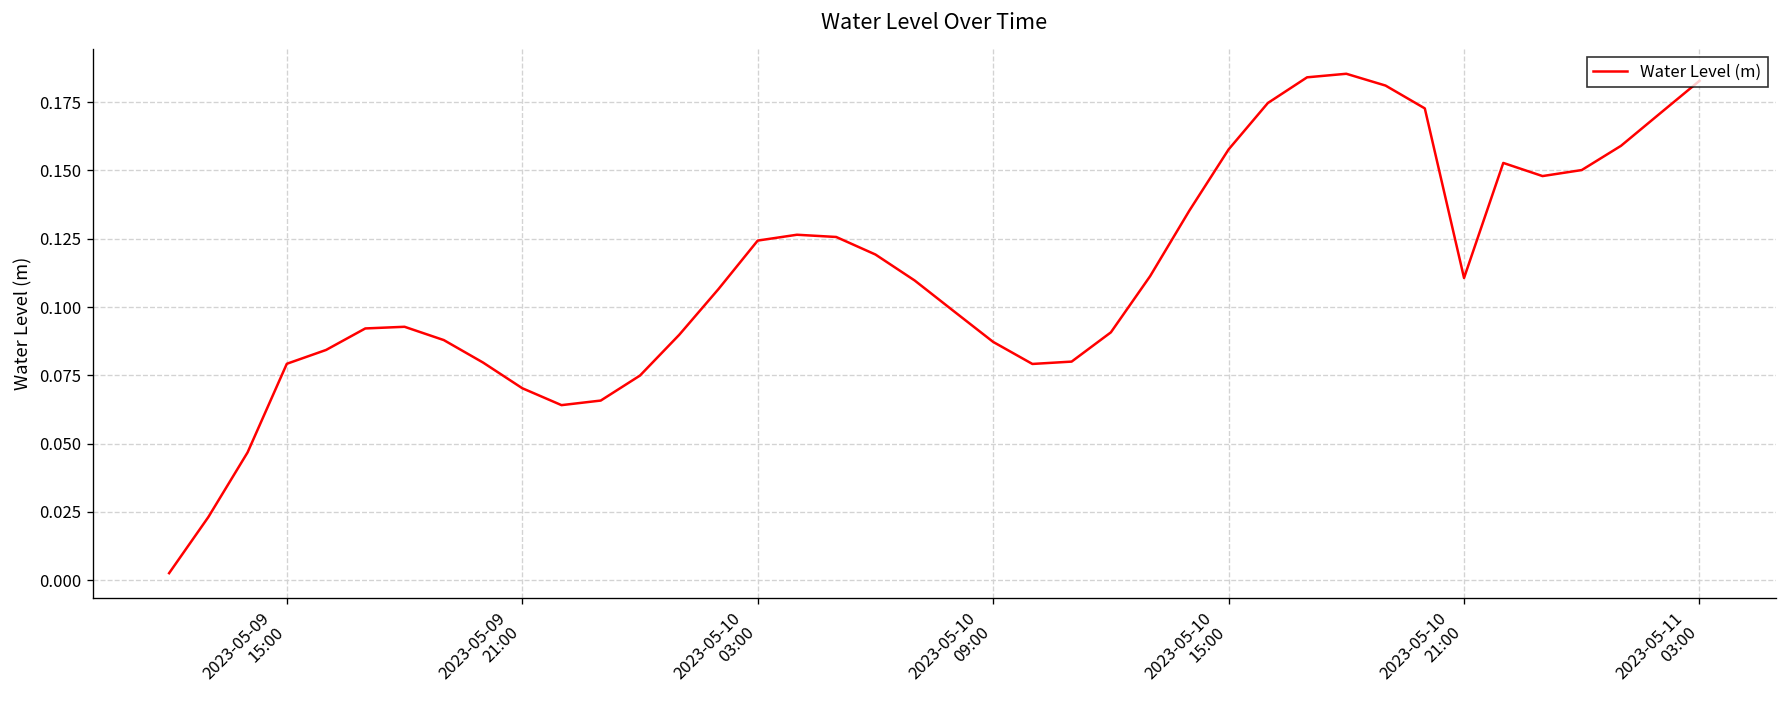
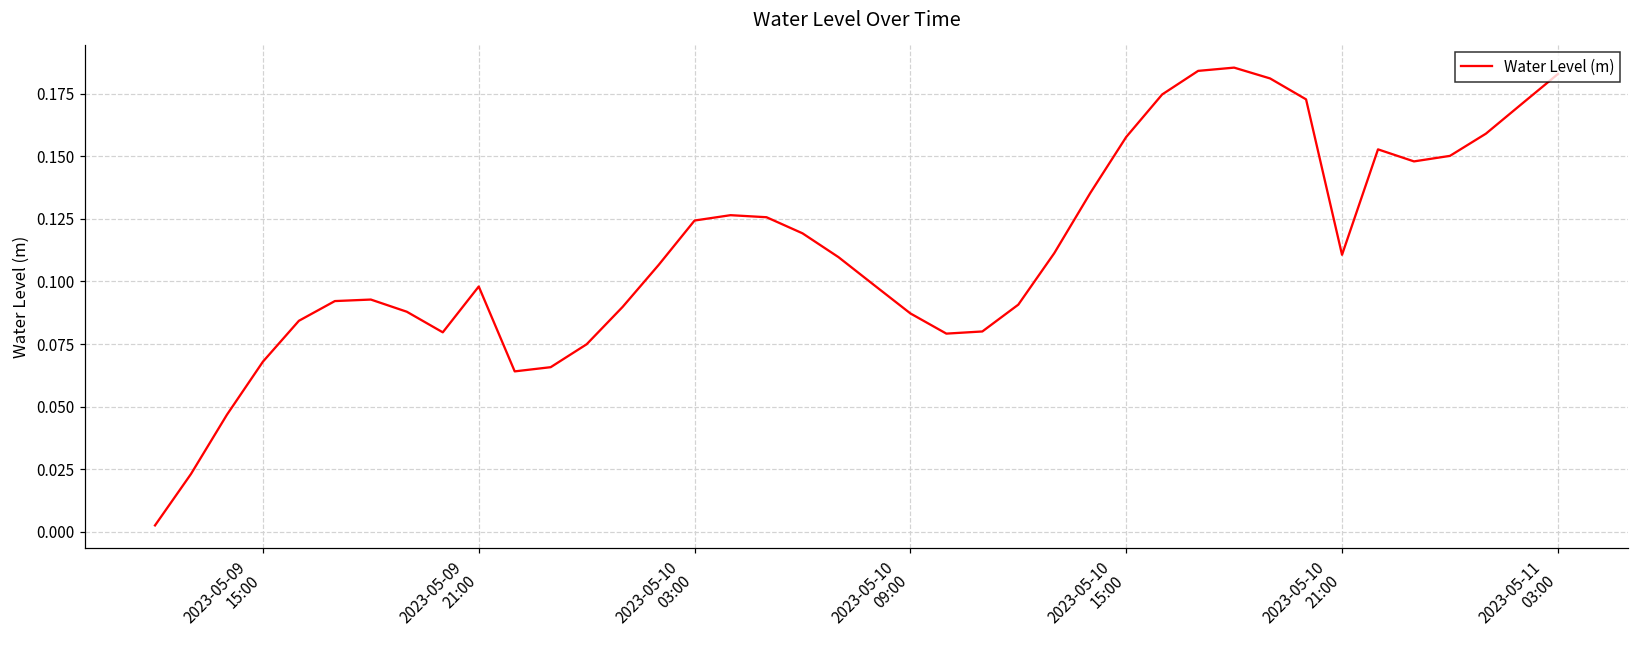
  {
-   "2023-05-09 15:00": 0.079,
-   "2023-05-09 21:00": 0.070,
+   "2023-05-09 15:00": 0.068,
+   "2023-05-09 21:00": 0.098,
    "2023-05-10 03:00": 0.124,
    "2023-05-10 09:00": 0.087,
    "2023-05-10 15:00": 0.158,
    "2023-05-10 21:00": 0.111
  }
